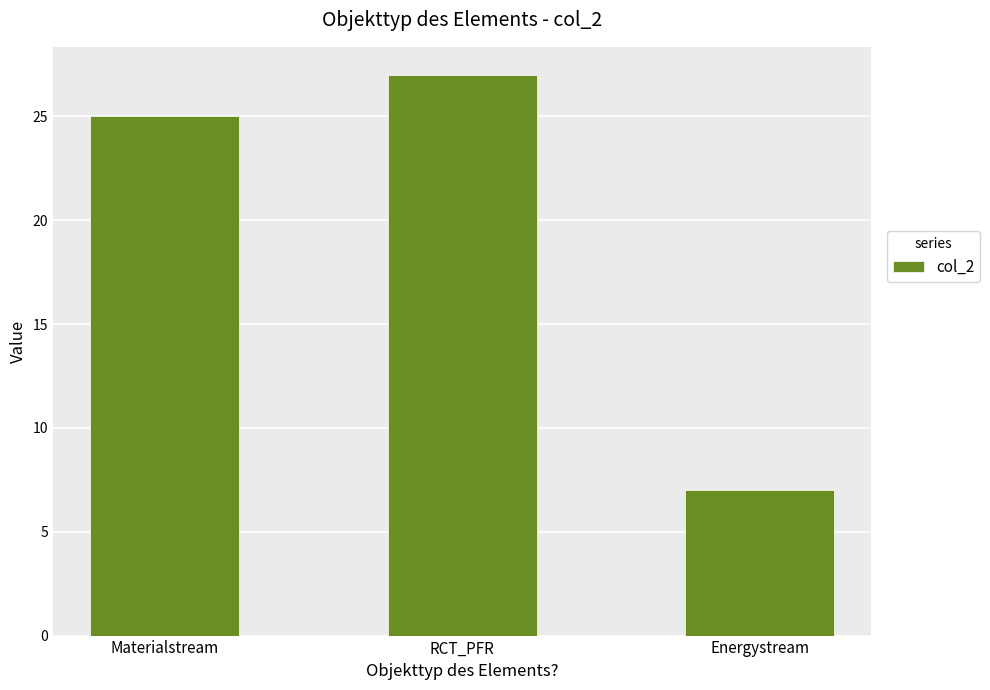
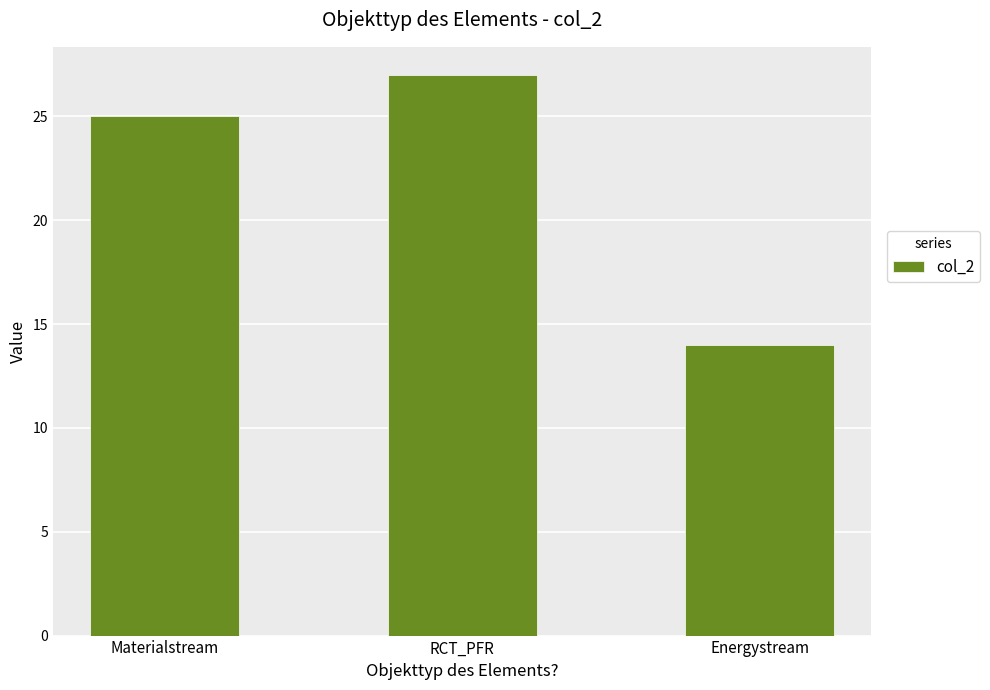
  {
    "Materialstream": 25,
    "RCT_PFR": 27,
-   "Energystream": 7
+   "Energystream": 14
  }
